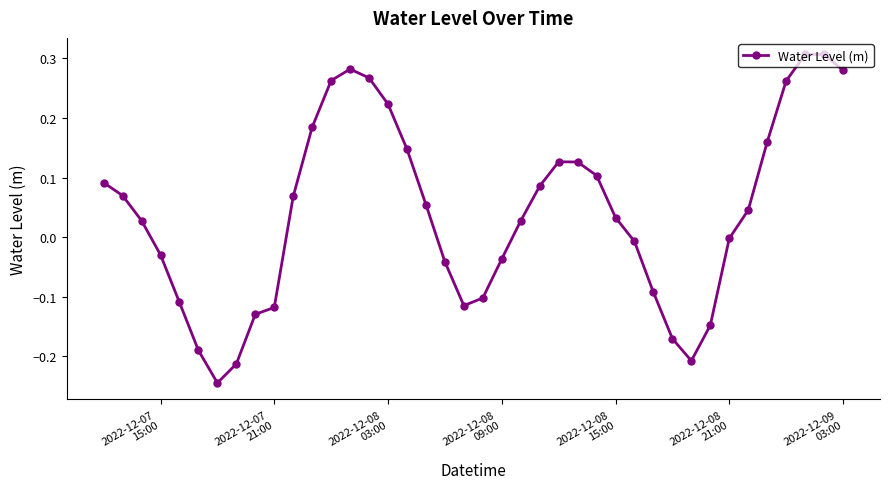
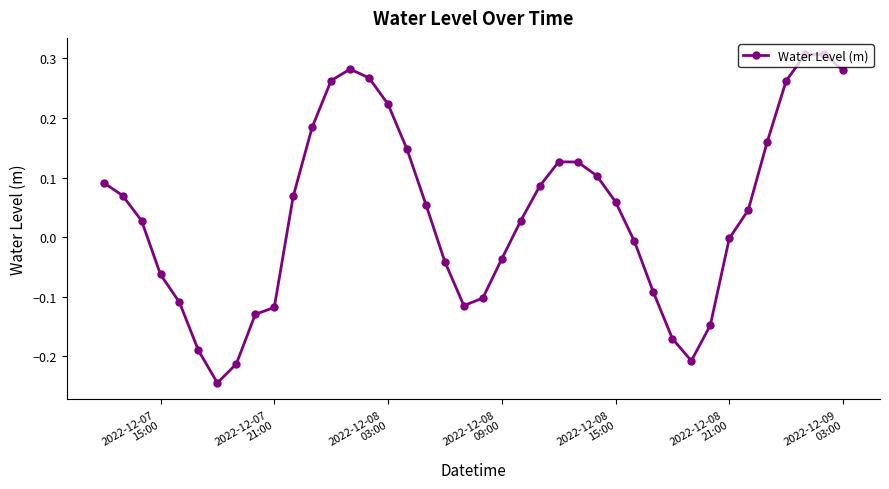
  {
-   "2022-12-07 15:00": -0.03,
+   "2022-12-07 15:00": -0.06,
    "2022-12-07 21:00": -0.12,
    "2022-12-08 03:00": 0.22,
    "2022-12-08 09:00": -0.04,
-   "2022-12-08 15:00": 0.03,
+   "2022-12-08 15:00": 0.06,
    "2022-12-08 21:00": 0.00,
    "2022-12-09 03:00": 0.28
  }
